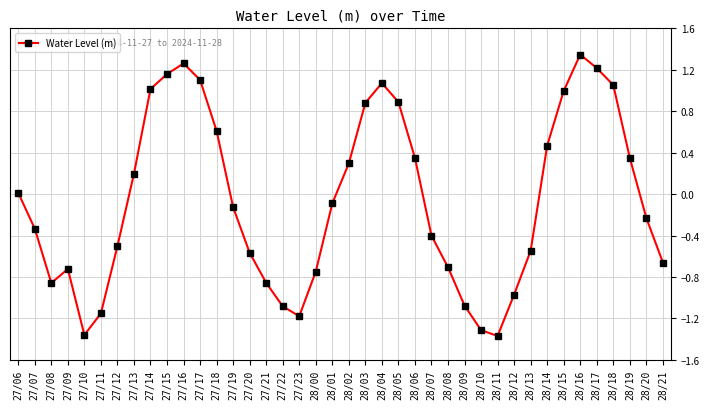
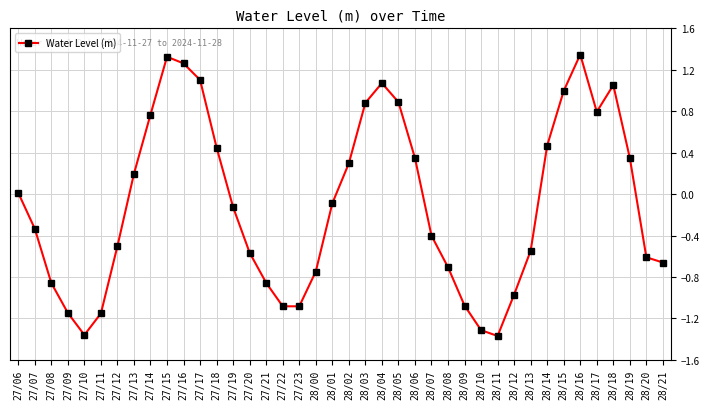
  {
    "27/06": 0.01,
    "27/07": -0.33,
    "27/08": -0.86,
-   "27/09": -0.72,
+   "27/09": -1.15,
    "27/10": -1.36,
    "27/11": -1.15,
    "27/12": -0.50,
    "27/13": 0.20,
-   "27/14": 1.01,
-   "27/15": 1.16,
+   "27/14": 0.77,
+   "27/15": 1.33,
    "27/17": 1.10,
-   "27/18": 0.61,
+   "27/18": 0.45,
    "27/19": -0.13,
    "27/20": -0.57,
    "27/21": -0.86,
    "27/22": -1.08,
-   "27/23": -1.18,
+   "27/23": -1.08,
    "28/00": -0.75,
    "28/01": -0.09,
    "28/02": 0.30,
    "28/03": 0.88,
    "28/04": 1.07,
    "28/05": 0.89,
    "28/06": 0.35,
    "28/07": -0.40,
    "28/08": -0.71,
    "28/09": -1.08,
    "28/10": -1.31,
    "28/11": -1.37,
    "28/12": -0.97,
    "28/13": -0.55,
    "28/14": 0.47,
    "28/15": 1.00,
    "28/16": 1.35,
-   "28/17": 1.22,
+   "28/17": 0.79,
    "28/18": 1.05,
    "28/19": 0.35,
-   "28/20": -0.23,
+   "28/20": -0.61,
    "28/21": -0.66
  }
